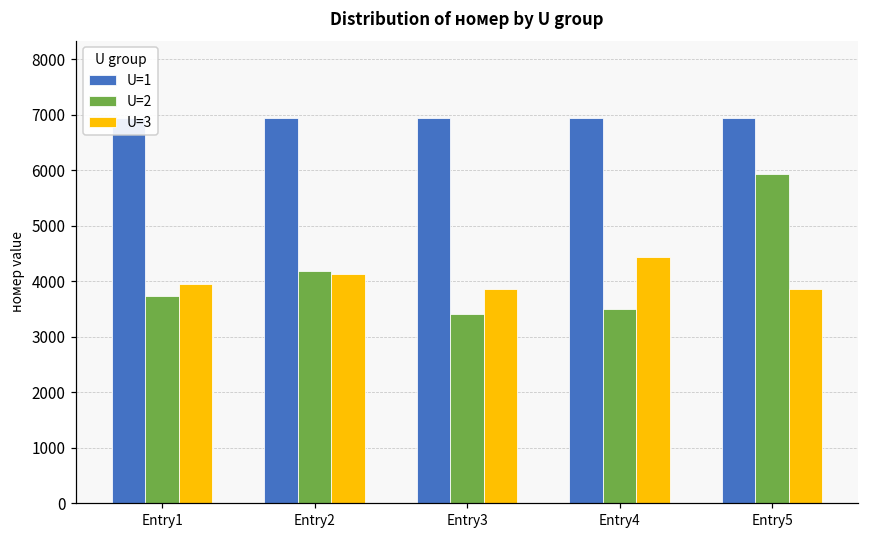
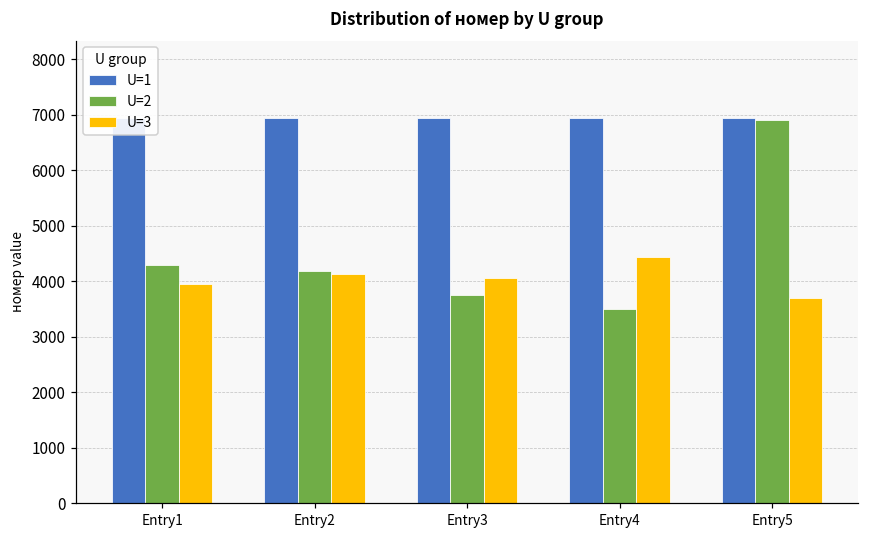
  {
    "U=1": {
      "Entry2": 6900,
      "Entry3": 6900,
      "Entry4": 7000,
      "Entry5": 6900
    },
    "U=2": {
-     "Entry1": 3700,
+     "Entry1": 4300,
      "Entry2": 4200,
-     "Entry3": 3400,
+     "Entry3": 3700,
      "Entry4": 3500,
-     "Entry5": 5900
+     "Entry5": 6900
    },
    "U=3": {
      "Entry1": 3900,
      "Entry2": 4100,
-     "Entry3": 3900,
+     "Entry3": 4100,
      "Entry4": 4400,
-     "Entry5": 3900
+     "Entry5": 3700
    }
  }
